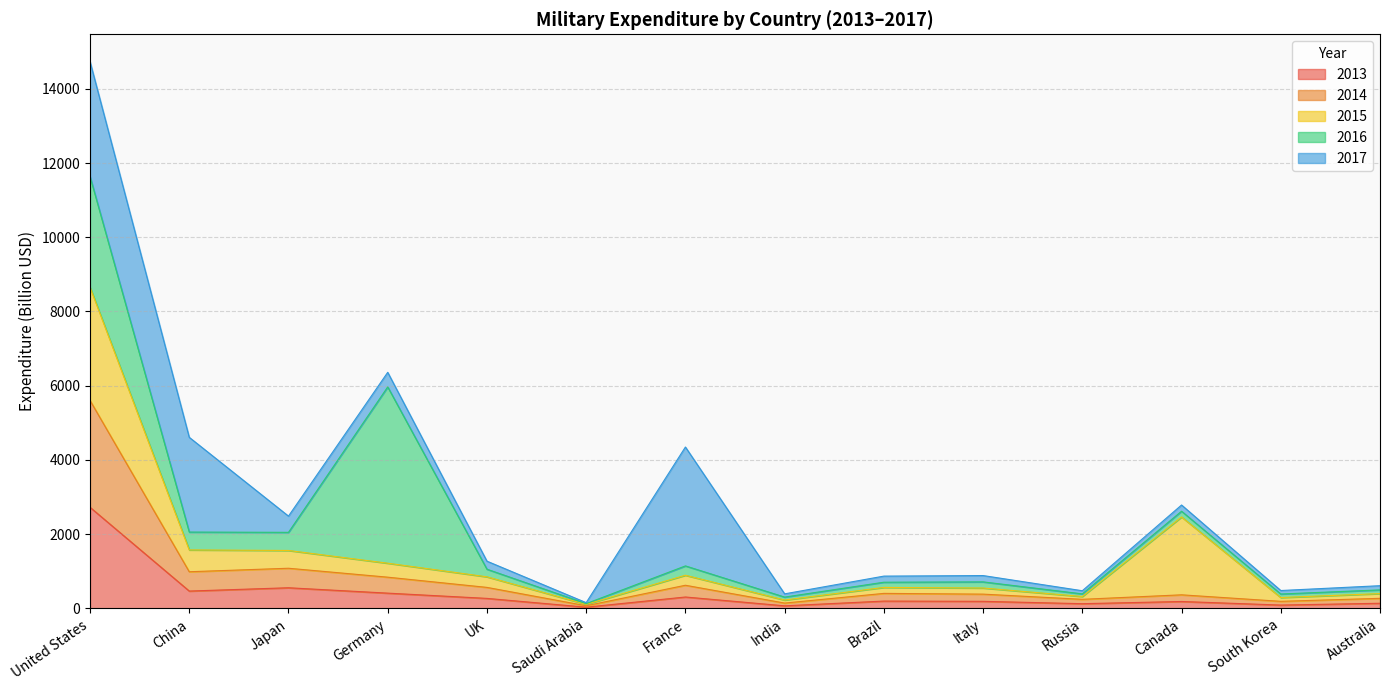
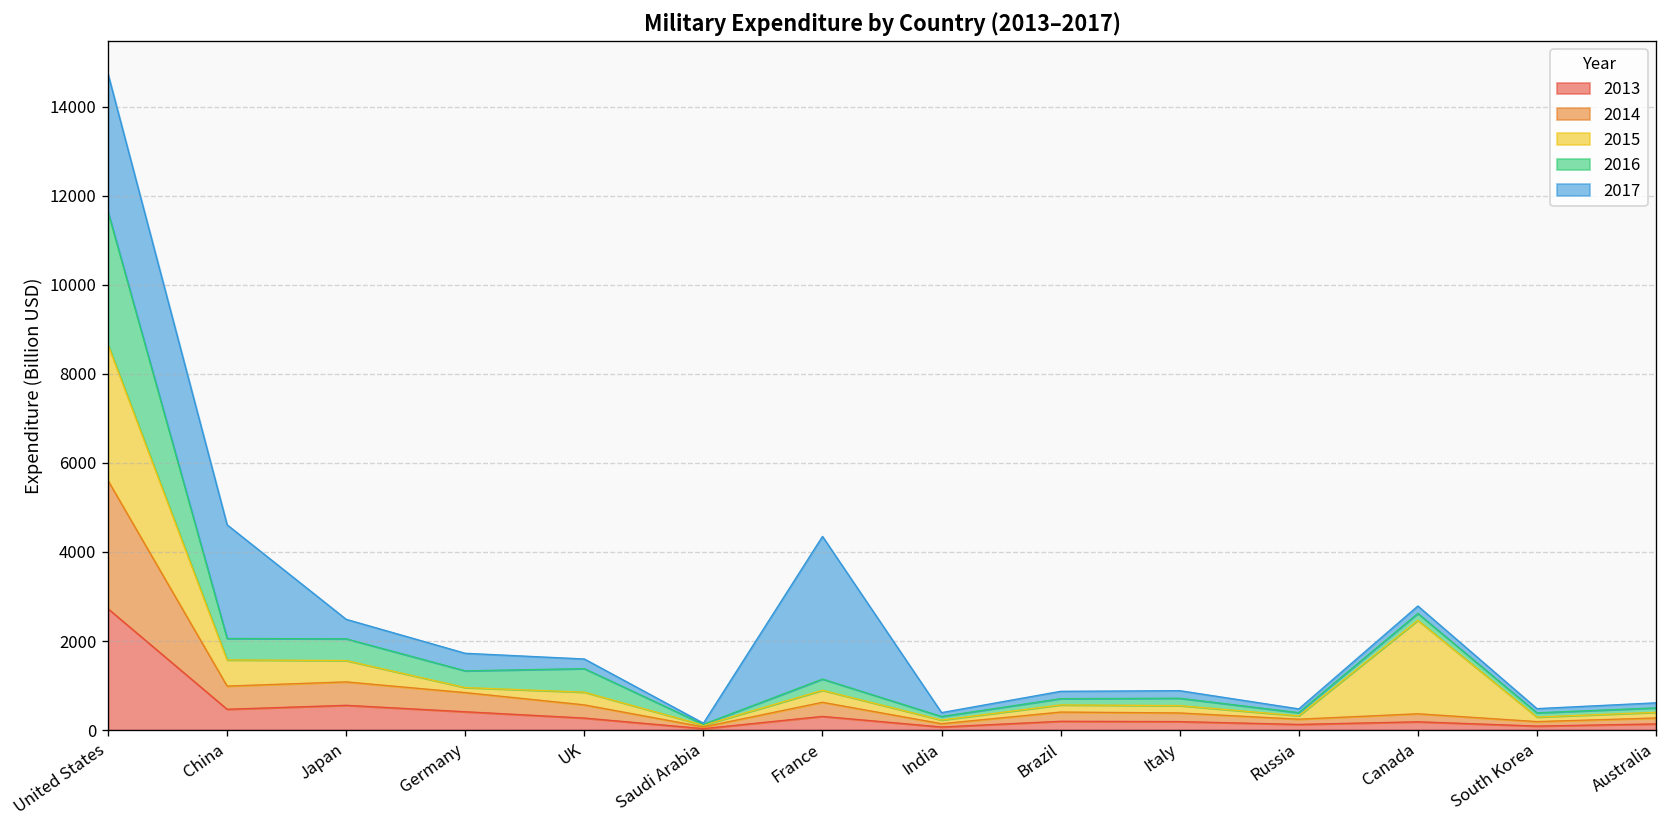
  {
    "2015": {
      "United States": 3100,
      "China": 600,
      "Japan": 500,
-     "Germany": 400,
+     "Germany": 100,
      "UK": 300,
      "France": 300,
      "India": 100,
      "Brazil": 200,
      "Italy": 200,
      "Russia": 100,
      "Canada": 2100,
      "South Korea": 100,
      "Australia": 100
    },
    "2016": {
      "United States": 3000,
      "China": 500,
      "Japan": 500,
-     "Germany": 4700,
-     "UK": 200,
+     "Germany": 400,
+     "UK": 500,
      "France": 300,
      "India": 100,
      "Brazil": 100,
      "Italy": 200,
      "Russia": 100,
      "Canada": 200,
      "South Korea": 100,
      "Australia": 100
    },
    "2017": {
      "United States": 3100,
      "China": 2600,
      "Japan": 400,
      "Germany": 400,
      "UK": 200,
      "France": 3200,
      "India": 100,
      "Brazil": 200,
      "Italy": 200,
      "Russia": 100,
      "Canada": 200,
      "South Korea": 100,
      "Australia": 100
    }
  }
